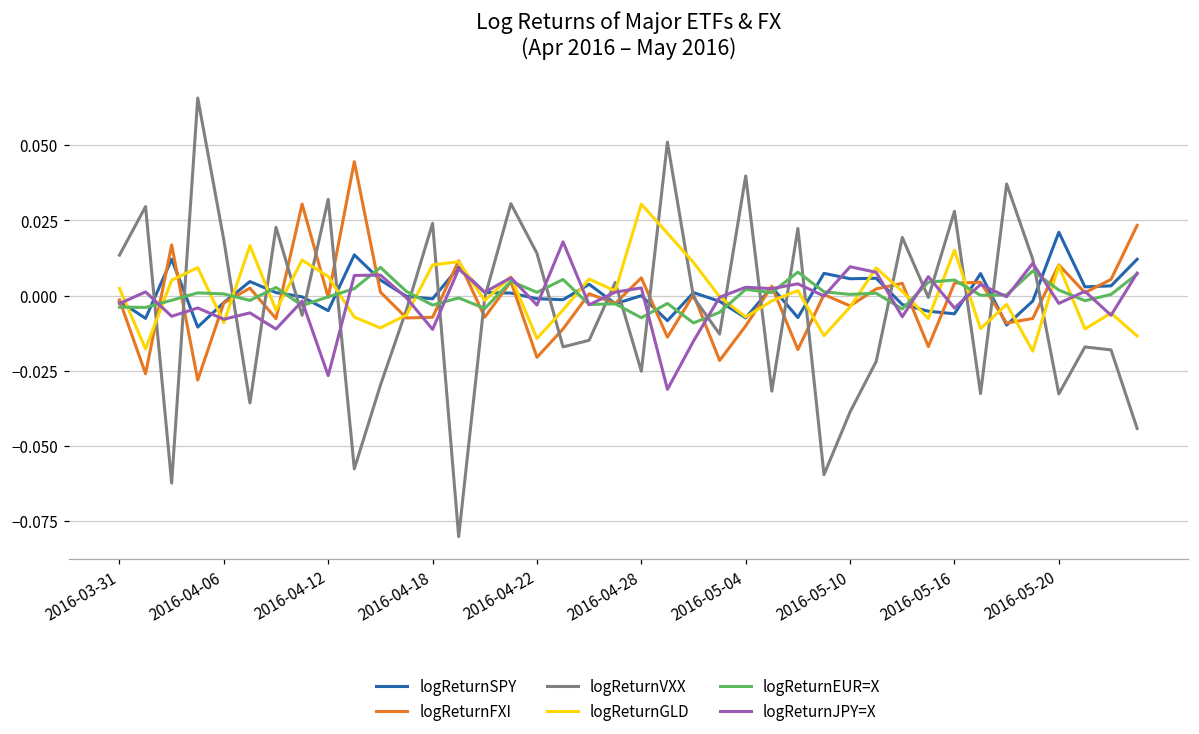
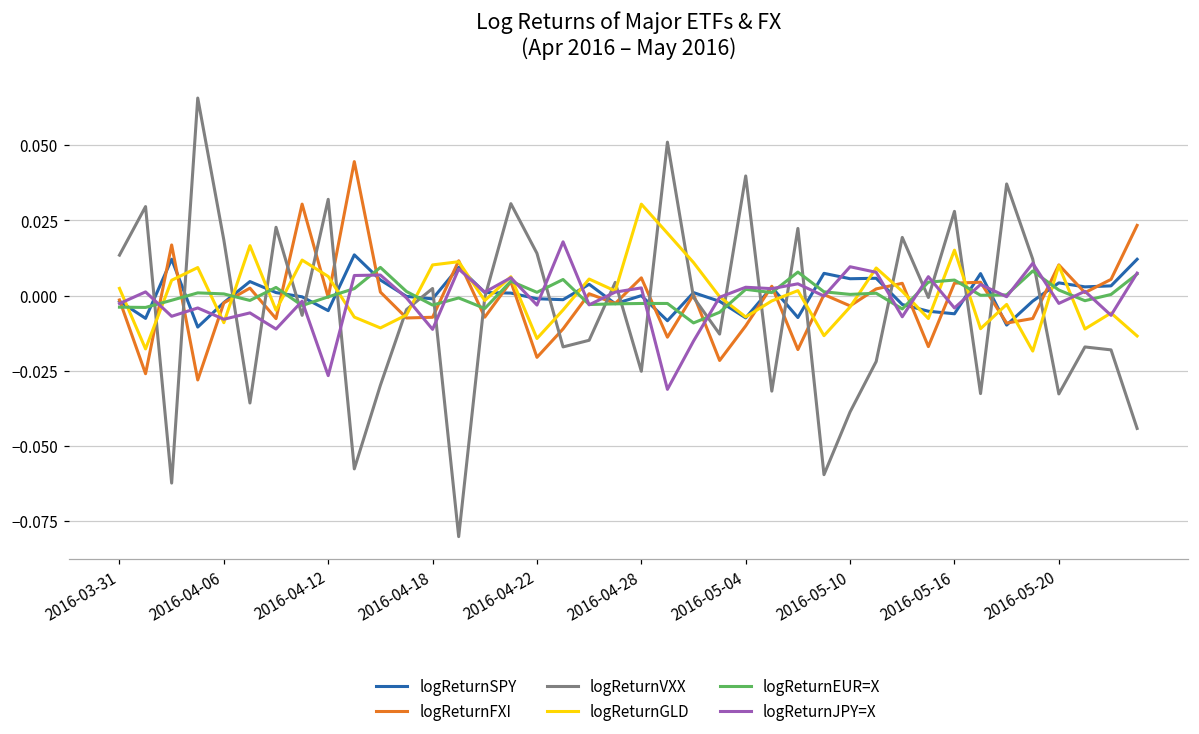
  {
    "logReturnSPY": {
      "2016-04-12": -0.005,
      "2016-04-18": -0.001,
      "2016-04-22": -0.001,
      "2016-04-28": 0.000,
      "2016-05-10": 0.006,
      "2016-05-16": -0.006,
-     "2016-05-20": 0.021
+     "2016-05-20": 0.004
    },
    "logReturnFXI": {
      "2016-04-18": -0.007,
      "2016-04-22": -0.021,
      "2016-04-28": 0.006,
      "2016-05-04": -0.010,
      "2016-05-16": 0.004
    },
    "logReturnVXX": {
      "2016-03-31": 0.013,
      "2016-04-06": 0.018,
      "2016-04-12": 0.032,
-     "2016-04-18": 0.024,
+     "2016-04-18": 0.002,
      "2016-04-22": 0.014,
      "2016-04-28": -0.025,
      "2016-05-04": 0.040,
      "2016-05-10": -0.039,
      "2016-05-16": 0.028,
      "2016-05-20": -0.033
    },
    "logReturnGLD": {
      "2016-03-31": 0.002,
      "2016-04-06": -0.009,
      "2016-04-12": 0.006,
      "2016-04-18": 0.010,
      "2016-04-22": -0.014,
      "2016-04-28": 0.030,
      "2016-05-16": 0.015
    },
    "logReturnEUR=X": {
      "2016-03-31": -0.004,
      "2016-04-06": 0.001,
      "2016-04-18": -0.003,
      "2016-04-22": 0.001,
-     "2016-04-28": -0.007,
+     "2016-04-28": -0.003,
      "2016-05-10": 0.000,
      "2016-05-16": 0.005,
      "2016-05-20": 0.002
    },
    "logReturnJPY=X": {
      "2016-04-06": -0.008,
      "2016-04-12": -0.027,
      "2016-04-18": -0.011,
      "2016-04-22": -0.003,
      "2016-04-28": 0.003,
      "2016-05-10": 0.010,
      "2016-05-16": -0.004,
      "2016-05-20": -0.003
    }
  }
